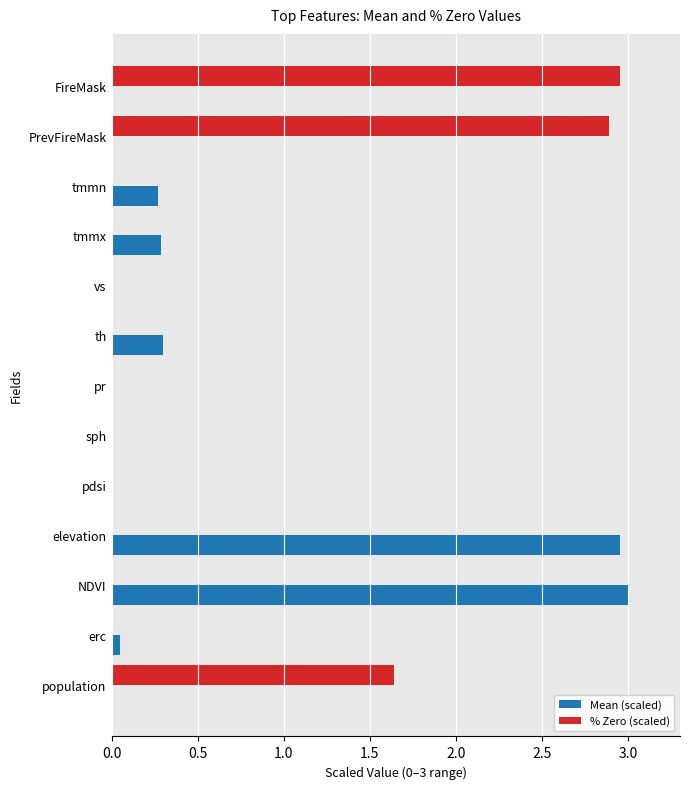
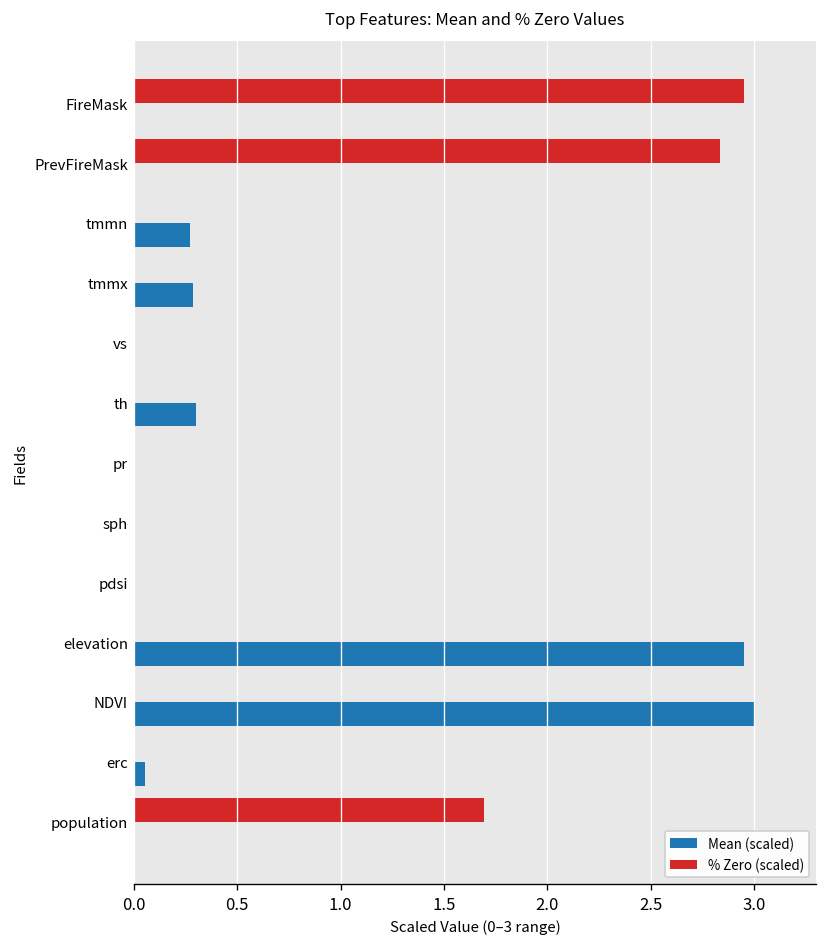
  {
    "Mean (scaled)": {
      "tmmn": 0.27,
      "tmmx": 0.29,
      "th": 0.30,
      "elevation": 2.95,
      "NDVI": 3.00,
      "erc": 0.05
    },
    "% Zero (scaled)": {
      "FireMask": 2.95,
-     "PrevFireMask": 2.89,
+     "PrevFireMask": 2.84,
      "tmmn": 0.00,
      "tmmx": 0.00,
      "vs": 0.00,
      "th": 0.00,
      "pr": 0.00,
      "sph": 0.00,
      "pdsi": 0.00,
      "elevation": 0.00,
      "NDVI": 0.00,
      "erc": 0.00,
-     "population": 1.64
+     "population": 1.69
    }
  }
